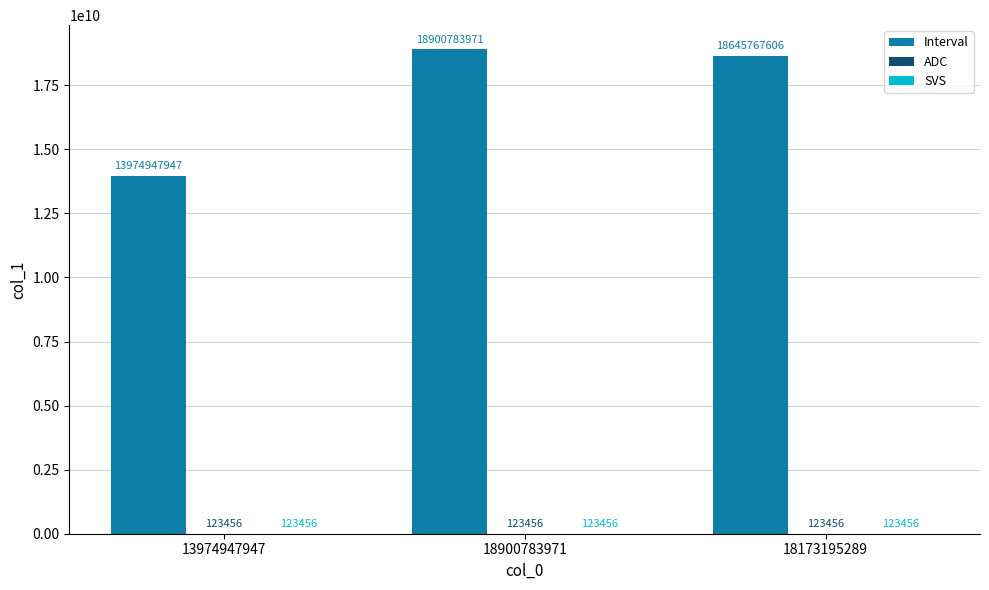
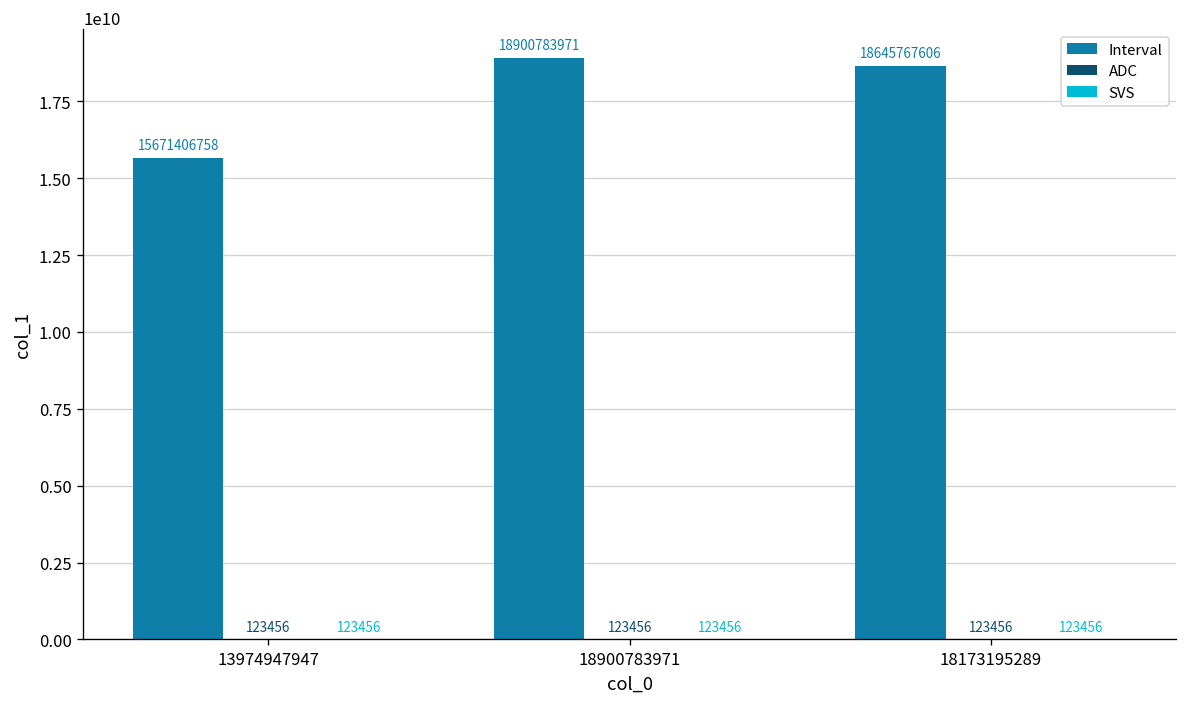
  {
    "Interval": {
-     "13974947947": 13974947947,
+     "13974947947": 15671406758,
      "18900783971": 18900783971,
      "18173195289": 18645767606
    },
    "ADC": {
      "13974947947": 123456,
      "18900783971": 123456,
      "18173195289": 123456
    },
    "SVS": {
      "13974947947": 123456,
      "18900783971": 123456,
      "18173195289": 123456
    }
  }
